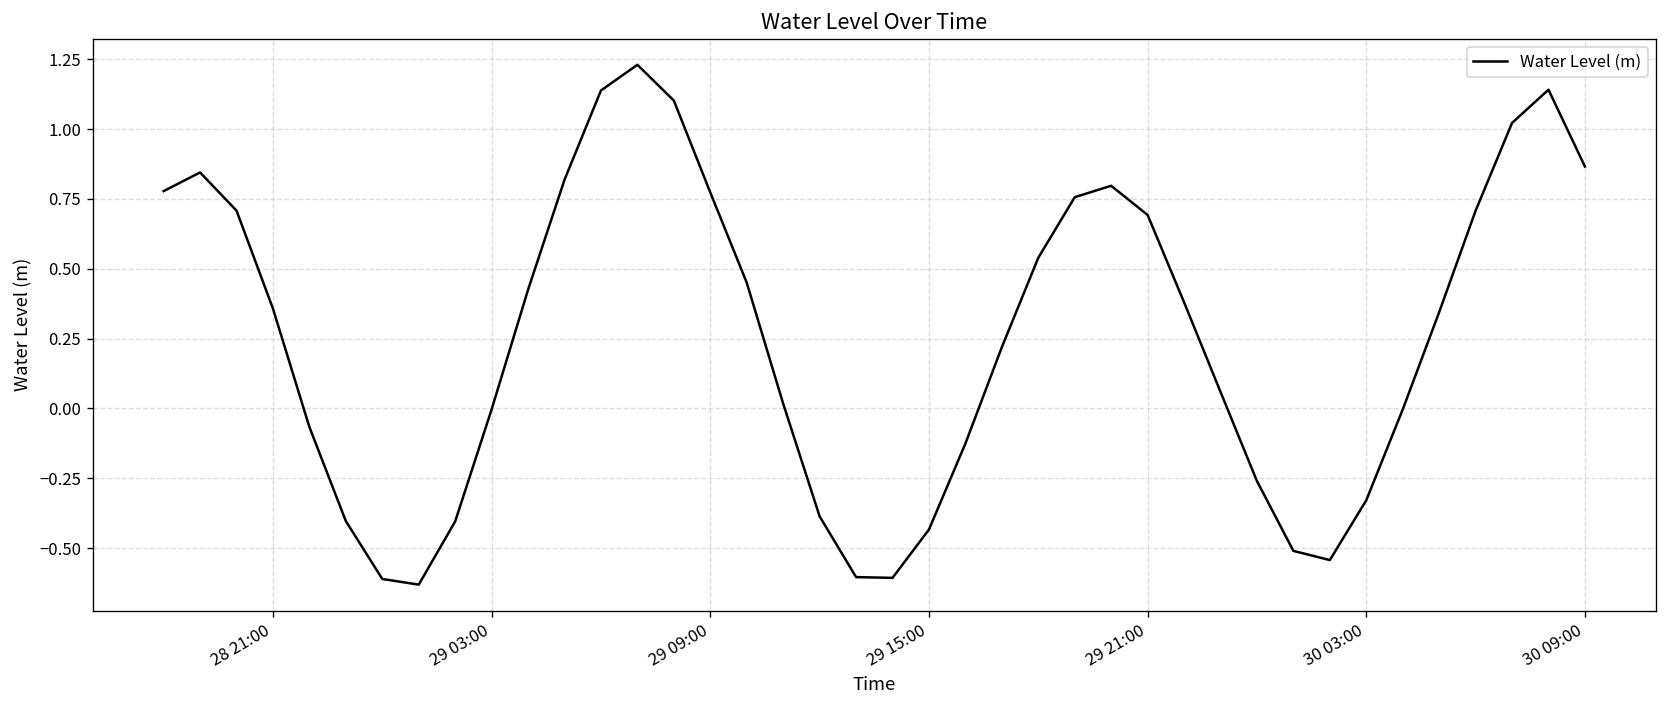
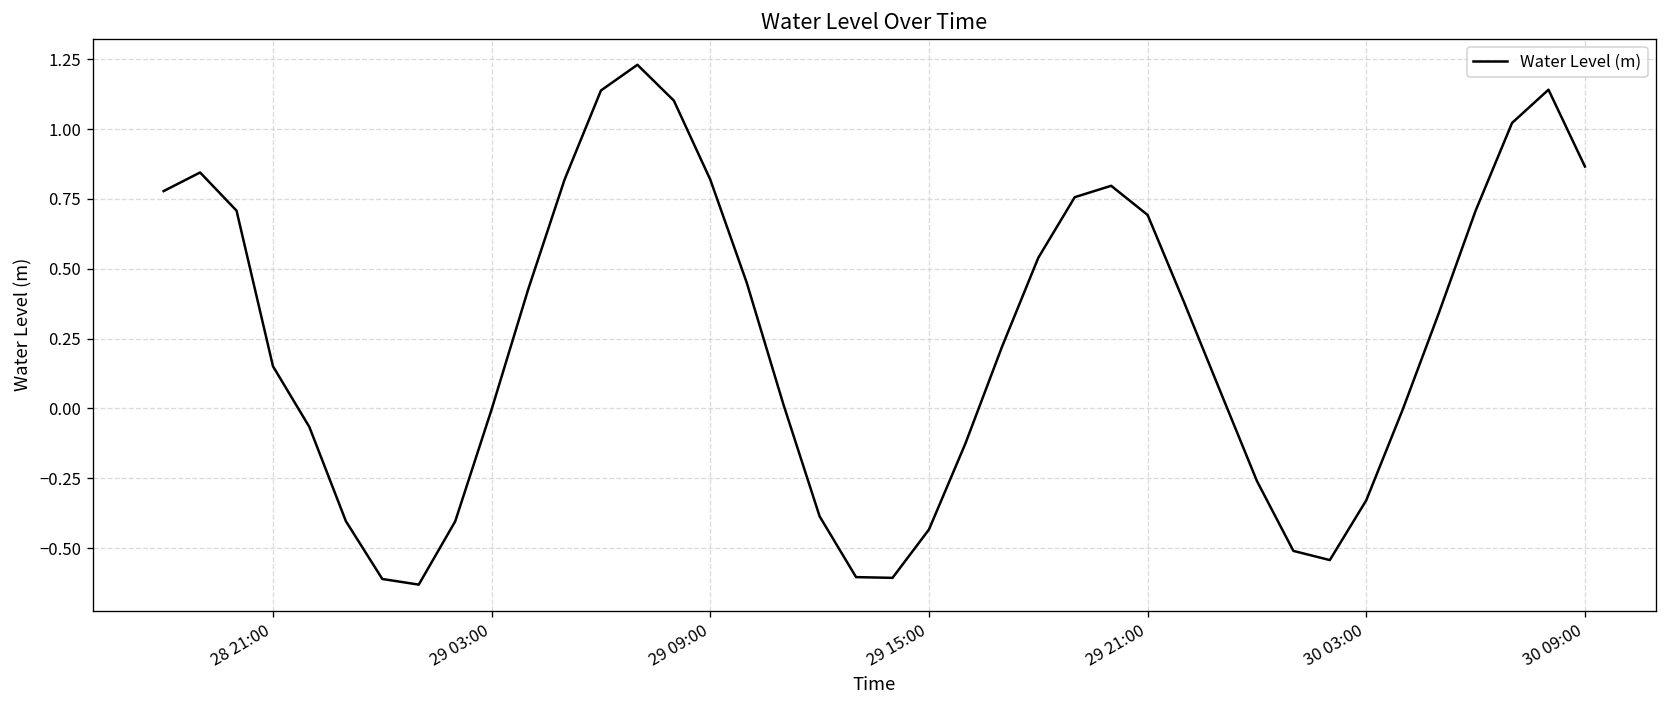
  {
-   "28 21:00": 0.36,
+   "28 21:00": 0.15,
    "29 03:00": 0.00,
-   "29 09:00": 0.77,
+   "29 09:00": 0.82,
    "29 15:00": -0.43,
    "29 21:00": 0.69,
    "30 03:00": -0.33,
    "30 09:00": 0.87
  }
